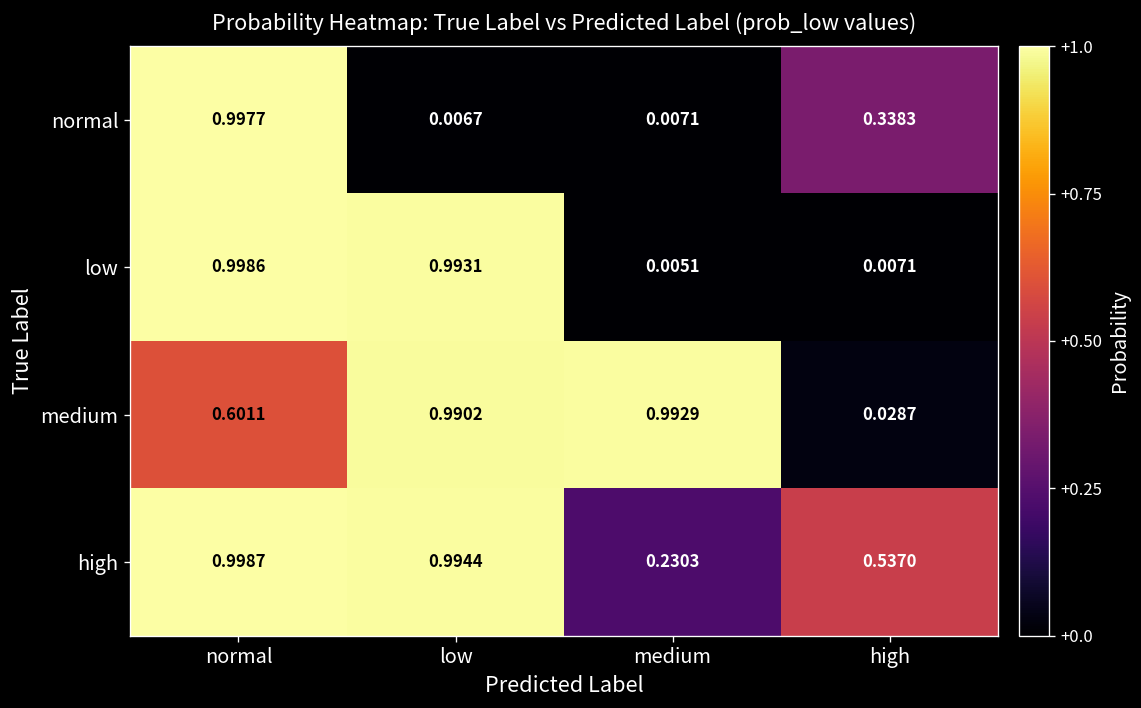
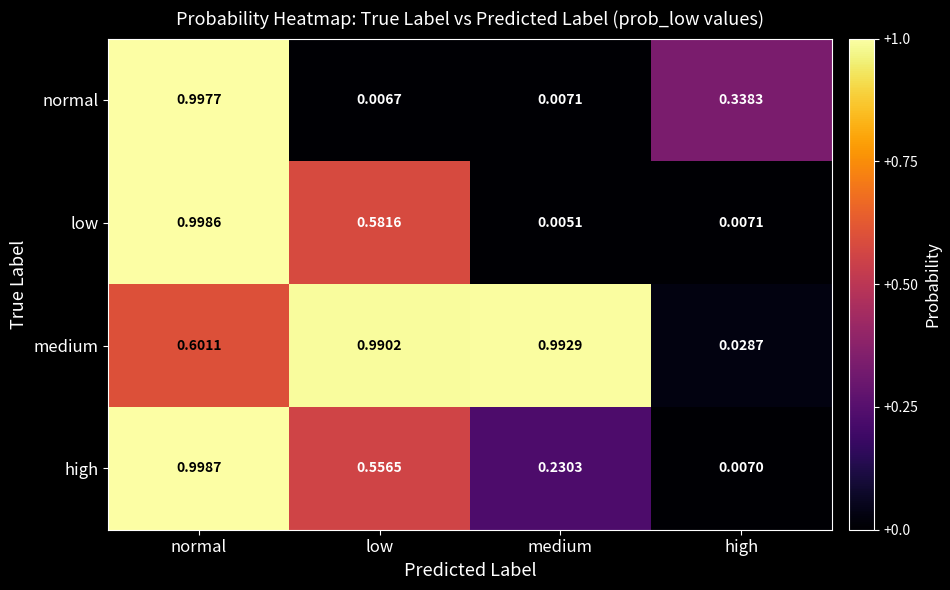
  {
    "normal": {
      "normal": 0.9977,
      "low": 0.0067,
      "medium": 0.0071,
      "high": 0.3383
    },
    "low": {
      "normal": 0.9986,
-     "low": 0.9931,
+     "low": 0.5816,
      "medium": 0.0051,
      "high": 0.0071
    },
    "medium": {
      "normal": 0.6011,
      "low": 0.9902,
      "medium": 0.9929,
      "high": 0.0287
    },
    "high": {
      "normal": 0.9987,
-     "low": 0.9944,
+     "low": 0.5565,
      "medium": 0.2303,
-     "high": 0.5370
+     "high": 0.0070
    }
  }
